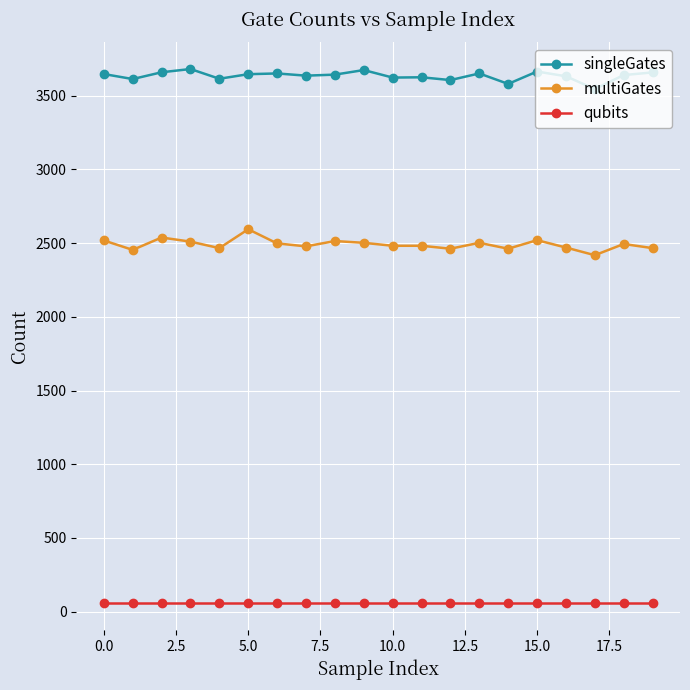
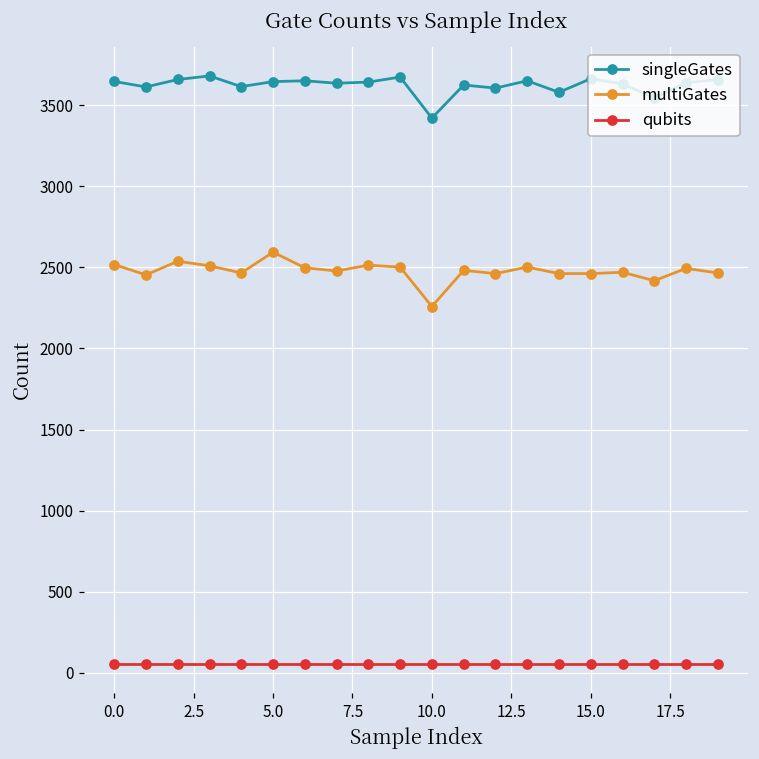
  {
    "singleGates": {
      "0.0": 3650,
      "5.0": 3650,
-     "10.0": 3620
+     "10.0": 3420
    },
    "multiGates": {
      "0.0": 2520,
      "5.0": 2590,
-     "10.0": 2480,
-     "15.0": 2520
+     "10.0": 2260,
+     "15.0": 2460
    },
    "qubits": {
      "0.0": 60,
      "5.0": 60,
      "10.0": 60,
      "15.0": 60
    }
  }
